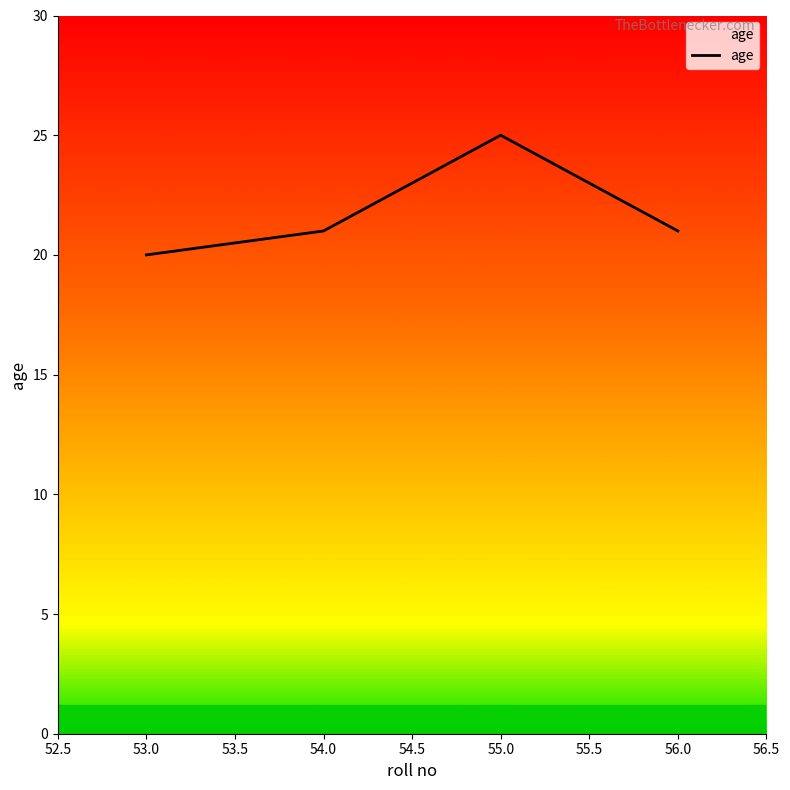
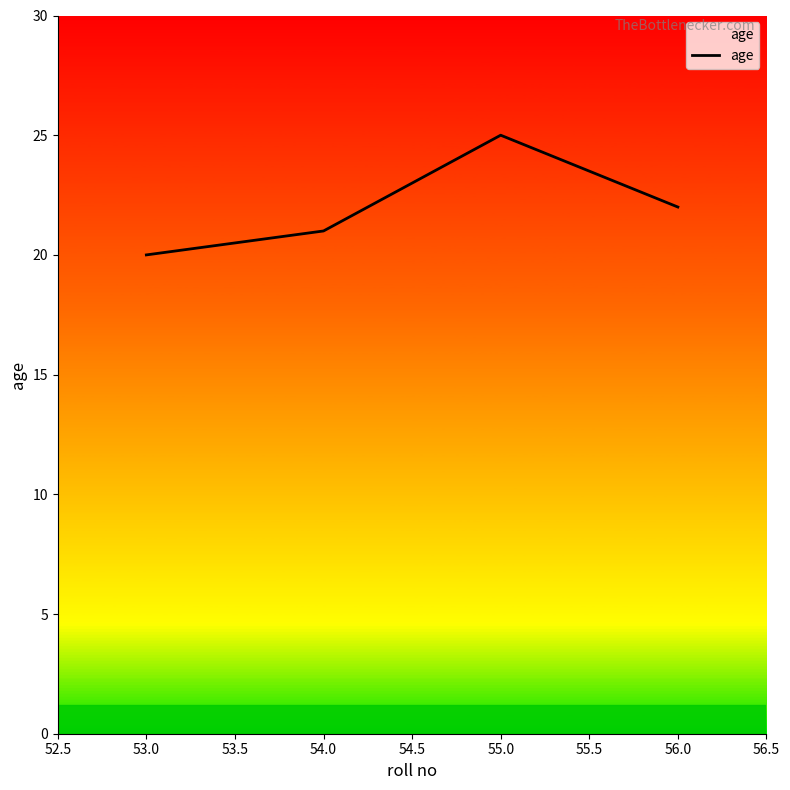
  {
    "53.0": 20,
    "54.0": 21,
    "55.0": 25,
-   "56.0": 21
+   "56.0": 22
  }
